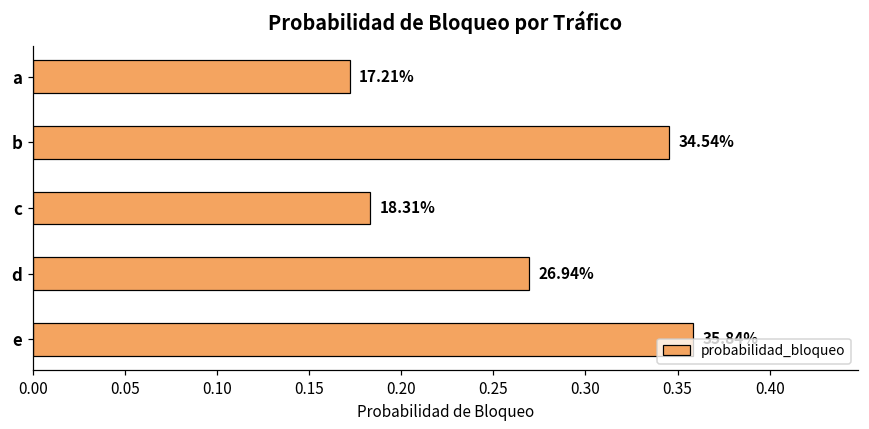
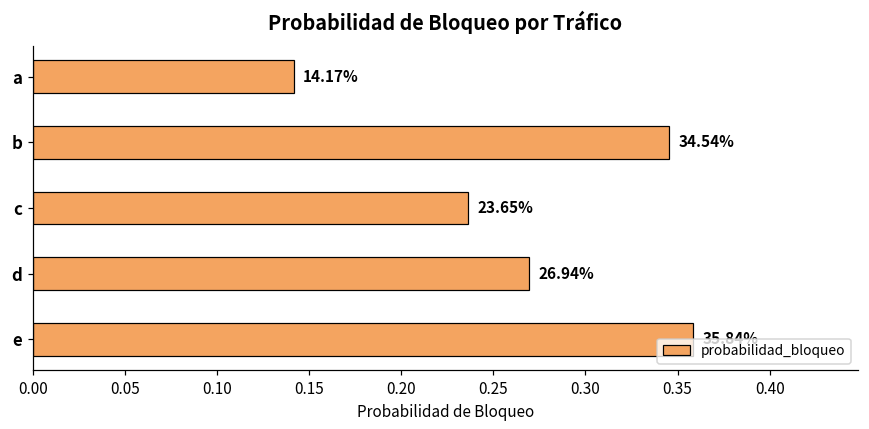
  {
-   "a": "17.21%",
+   "a": "14.17%",
    "b": "34.54%",
-   "c": "18.31%",
+   "c": "23.65%",
    "d": "26.94%"
  }
